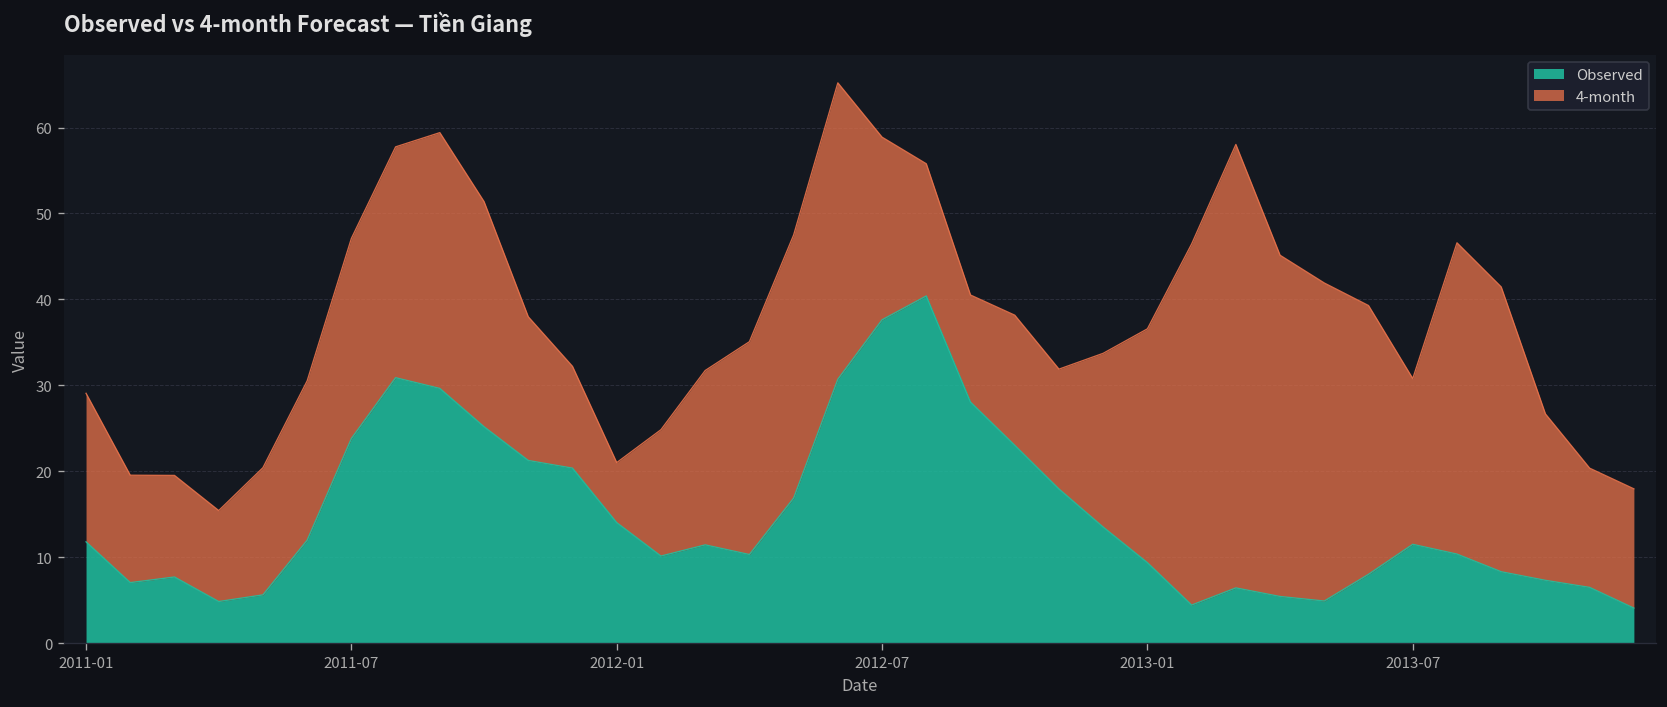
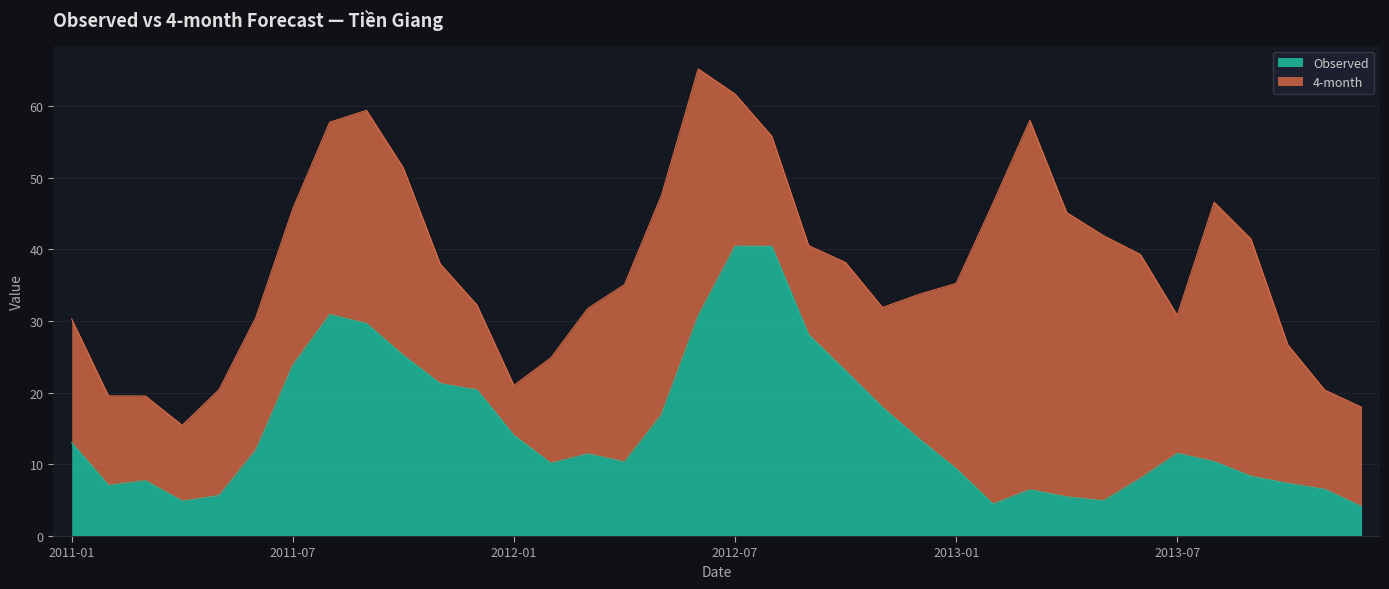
  {
    "Observed": {
-     "2011-01": 12,
+     "2011-01": 13,
      "2011-07": 24,
      "2012-01": 14,
-     "2012-07": 38,
+     "2012-07": 40,
      "2013-01": 9,
      "2013-07": 12
    },
    "4-month": {
      "2011-01": 17,
-     "2011-07": 23,
+     "2011-07": 22,
      "2012-01": 7,
      "2012-07": 21,
-     "2013-01": 27,
+     "2013-01": 26,
      "2013-07": 19
    }
  }
